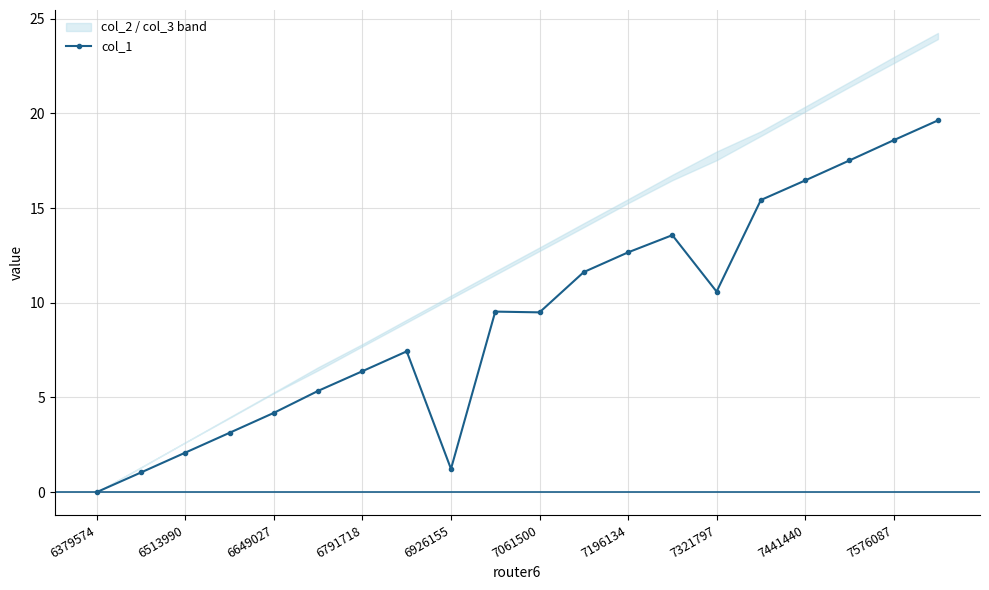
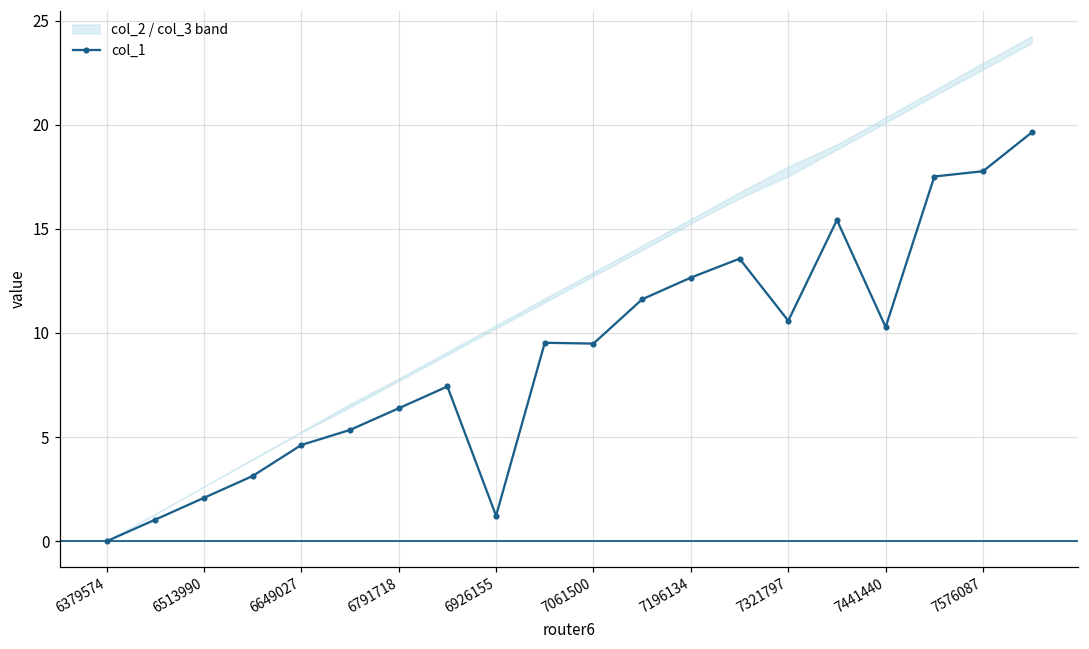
  {
    "col_1": {
      "6513990": 2.1,
-     "6649027": 4.2,
+     "6649027": 4.6,
      "6791718": 6.4,
      "6926155": 1.2,
      "7061500": 9.5,
      "7196134": 12.7,
      "7321797": 10.6,
-     "7441440": 16.5,
-     "7576087": 18.6
+     "7441440": 10.3,
+     "7576087": 17.8
    }
  }
